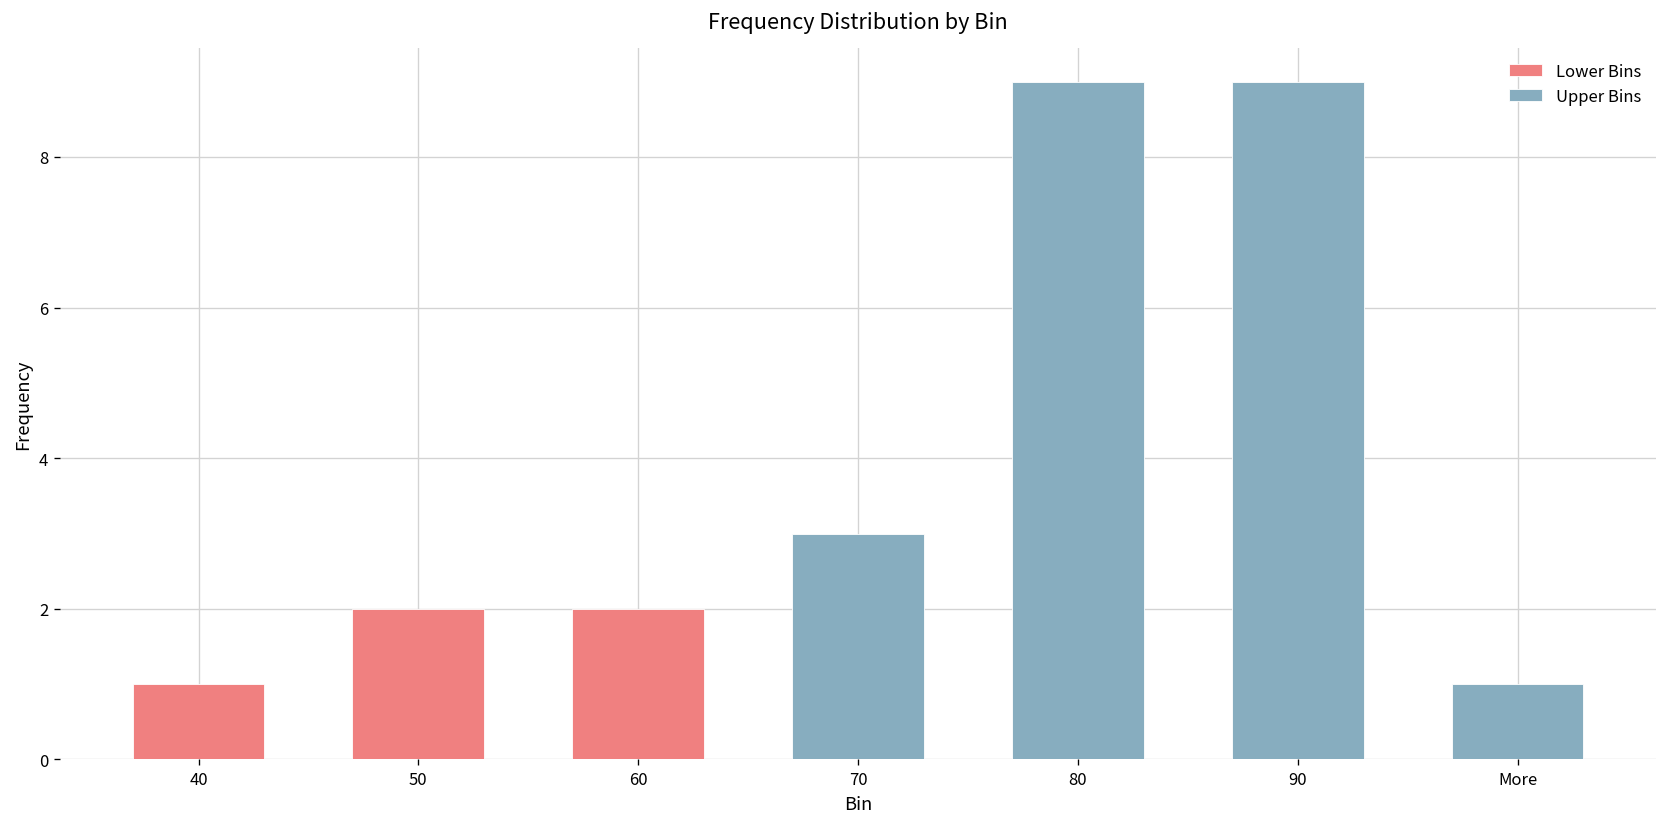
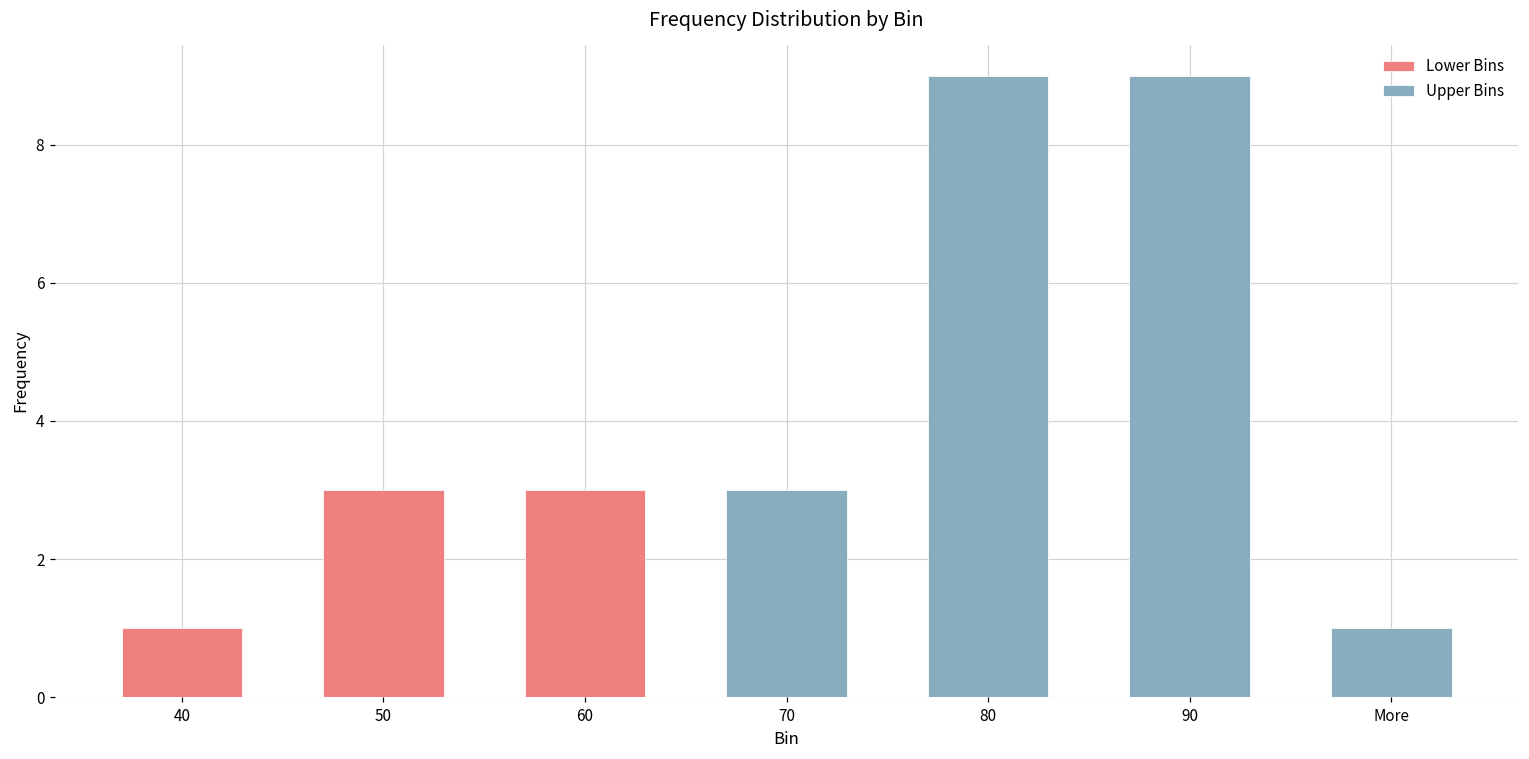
  {
    "Lower Bins": {
      "40": 1,
-     "50": 2,
-     "60": 2
+     "50": 3,
+     "60": 3
    },
    "Upper Bins": {
      "70": 3,
      "80": 9,
      "90": 9,
      "More": 1
    }
  }
